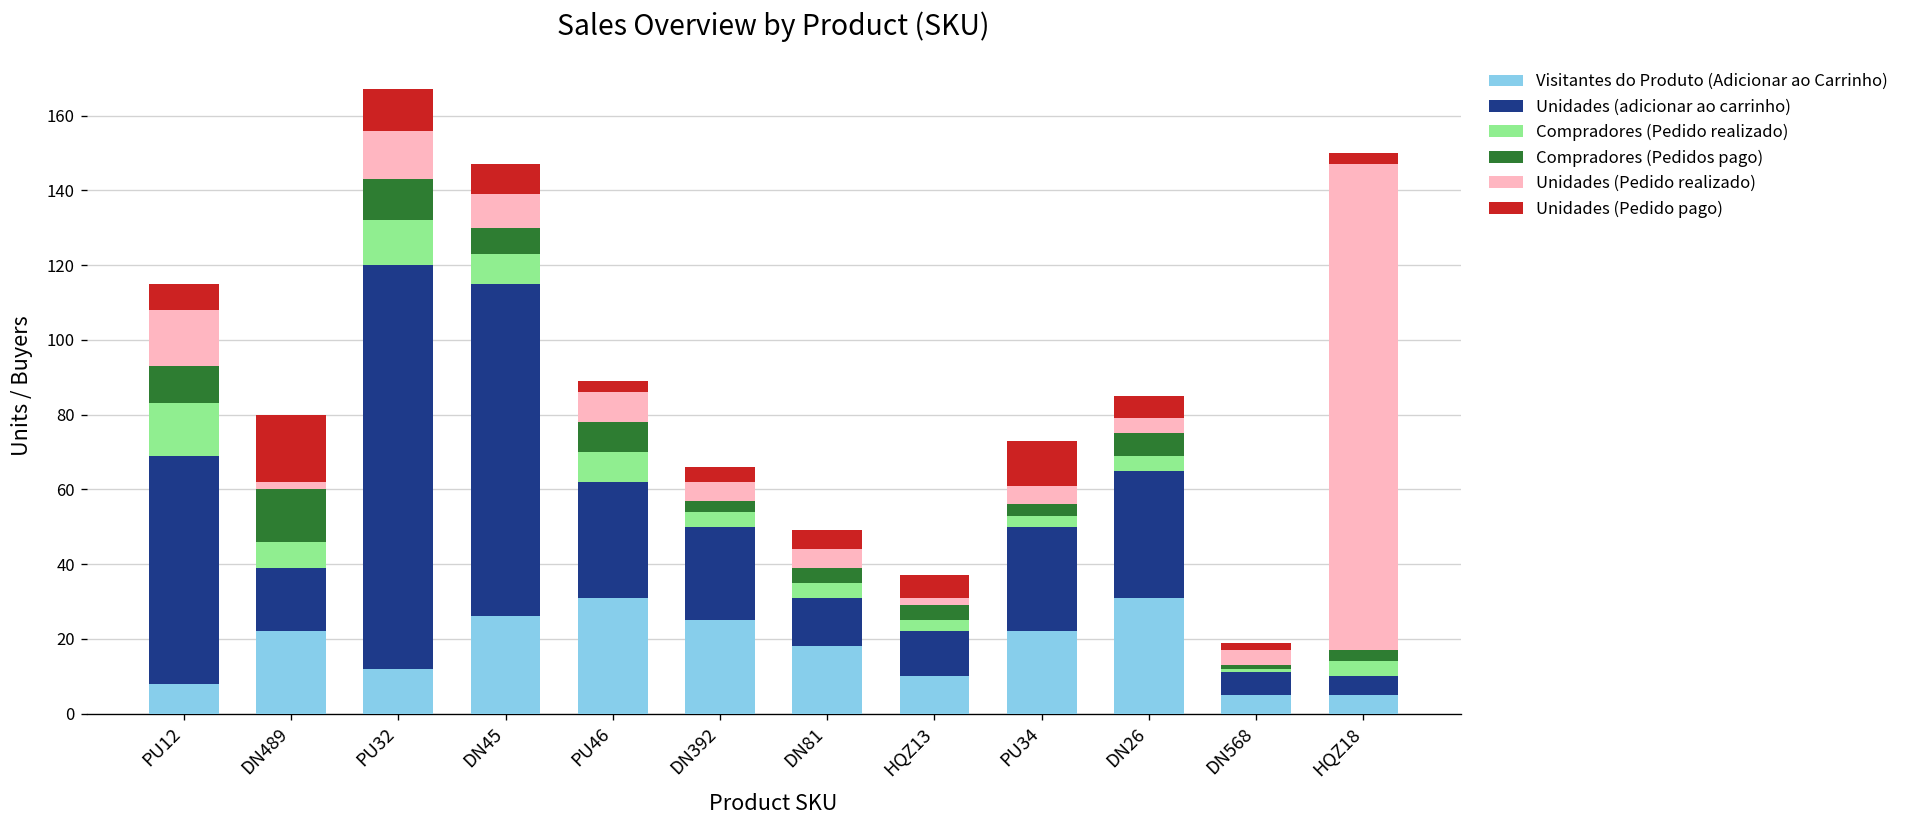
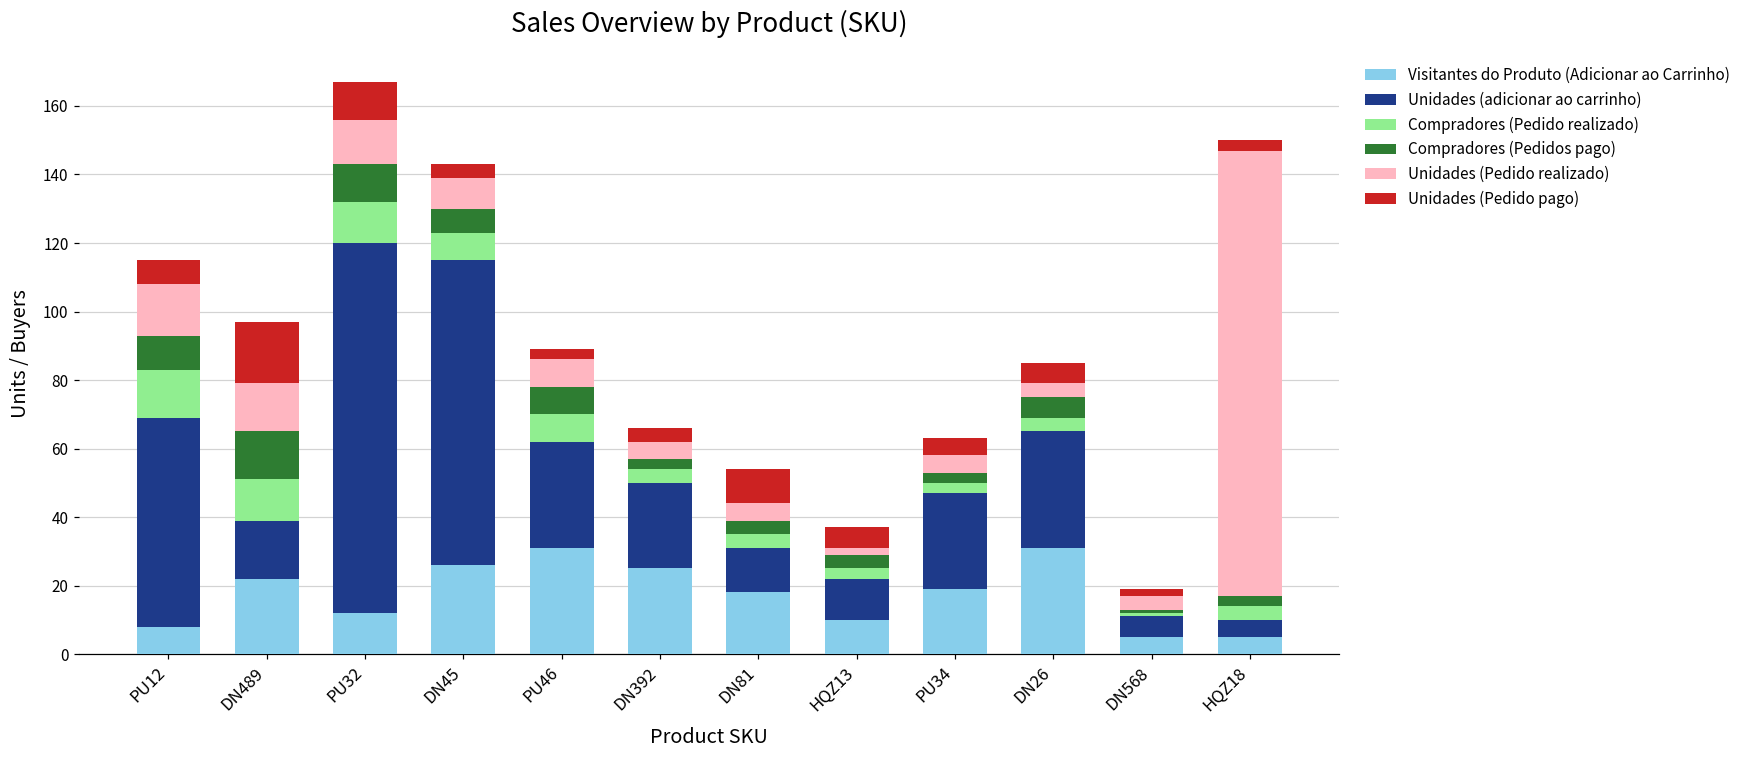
  {
    "Visitantes do Produto (Adicionar ao Carrinho)": {
      "PU12": 8,
      "DN489": 22,
      "PU32": 12,
      "DN45": 26,
      "PU46": 31,
      "DN392": 25,
      "DN81": 18,
      "HQZ13": 10,
-     "PU34": 22,
+     "PU34": 19,
      "DN26": 31,
      "DN568": 5,
      "HQZ18": 5
    },
    "Unidades (adicionar ao carrinho)": {
      "PU12": 61,
      "DN489": 17,
      "PU32": 108,
      "DN45": 89,
      "PU46": 31,
      "DN392": 25,
      "DN81": 13,
      "HQZ13": 12,
      "PU34": 28,
      "DN26": 34,
      "DN568": 6,
      "HQZ18": 5
    },
    "Compradores (Pedido realizado)": {
      "PU12": 14,
-     "DN489": 7,
+     "DN489": 12,
      "PU32": 12,
      "DN45": 8,
      "PU46": 8,
      "DN392": 4,
      "DN81": 4,
      "HQZ13": 3,
      "PU34": 3,
      "DN26": 4,
      "DN568": 1,
      "HQZ18": 4
    },
    "Compradores (Pedidos pago)": {
      "PU12": 10,
      "DN489": 14,
      "PU32": 11,
      "DN45": 7,
      "PU46": 8,
      "DN392": 3,
      "DN81": 4,
      "HQZ13": 4,
      "PU34": 3,
      "DN26": 6,
      "DN568": 1,
      "HQZ18": 3
    },
    "Unidades (Pedido realizado)": {
      "PU12": 15,
-     "DN489": 2,
+     "DN489": 14,
      "PU32": 13,
      "DN45": 9,
      "PU46": 8,
      "DN392": 5,
      "DN81": 5,
      "HQZ13": 2,
      "PU34": 5,
      "DN26": 4,
      "DN568": 4,
      "HQZ18": 130
    },
    "Unidades (Pedido pago)": {
      "PU12": 7,
      "DN489": 18,
      "PU32": 11,
-     "DN45": 8,
+     "DN45": 4,
      "PU46": 3,
      "DN392": 4,
-     "DN81": 5,
+     "DN81": 10,
      "HQZ13": 6,
-     "PU34": 12,
+     "PU34": 5,
      "DN26": 6,
      "DN568": 2,
      "HQZ18": 3
    }
  }
